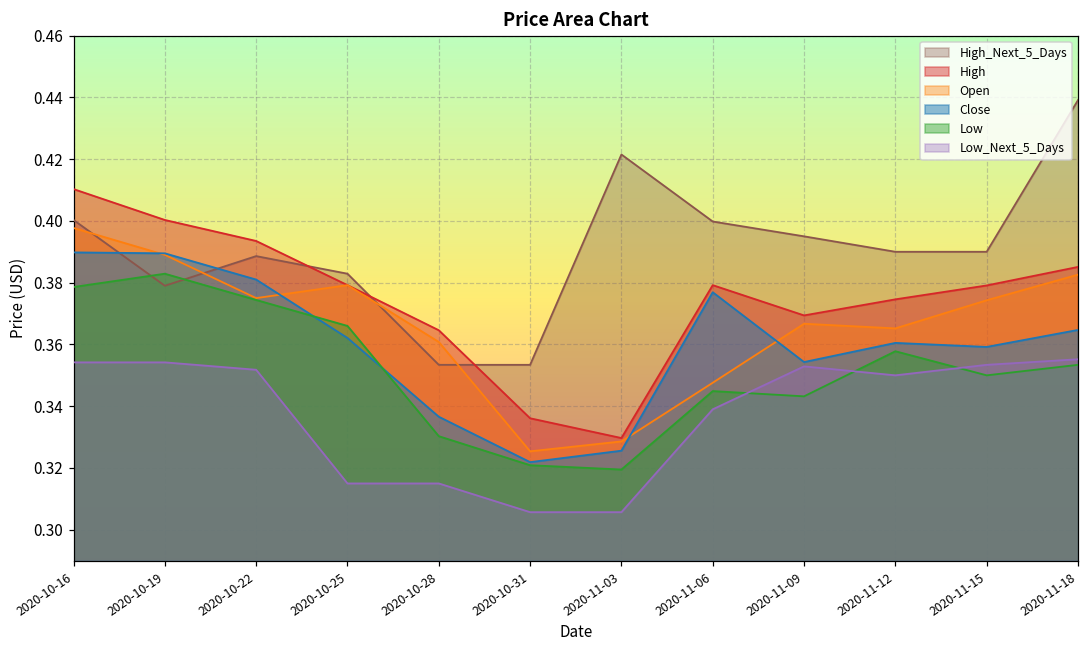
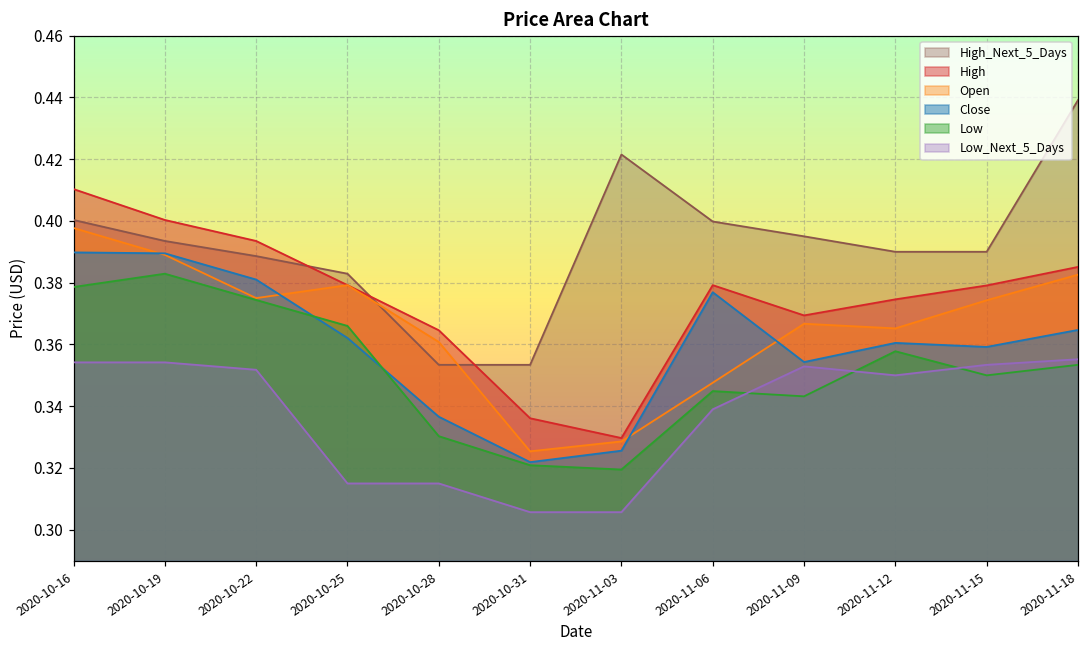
  {
    "High_Next_5_Days": {
      "2020-10-16": 0.400,
-     "2020-10-19": 0.379,
+     "2020-10-19": 0.394,
      "2020-10-22": 0.389,
      "2020-10-25": 0.383,
      "2020-10-28": 0.353,
      "2020-10-31": 0.353,
      "2020-11-03": 0.422,
      "2020-11-06": 0.400,
      "2020-11-09": 0.395,
      "2020-11-12": 0.390,
      "2020-11-15": 0.390,
      "2020-11-18": 0.439
    },
    "High": {
      "2020-10-16": 0.410,
      "2020-10-19": 0.400,
      "2020-10-22": 0.394,
      "2020-10-28": 0.365,
      "2020-10-31": 0.336,
      "2020-11-03": 0.330,
      "2020-11-06": 0.379,
      "2020-11-09": 0.369,
      "2020-11-12": 0.375,
      "2020-11-15": 0.379,
      "2020-11-18": 0.385
    },
    "Open": {
      "2020-10-16": 0.398,
      "2020-10-28": 0.361,
      "2020-10-31": 0.325,
      "2020-11-03": 0.329,
      "2020-11-06": 0.348,
      "2020-11-09": 0.367,
      "2020-11-12": 0.365,
      "2020-11-15": 0.374,
      "2020-11-18": 0.383
    },
    "Close": {
      "2020-10-16": 0.390,
      "2020-10-22": 0.381,
      "2020-10-25": 0.362,
      "2020-10-28": 0.337,
      "2020-10-31": 0.322,
      "2020-11-03": 0.326,
      "2020-11-06": 0.377,
      "2020-11-09": 0.354,
      "2020-11-12": 0.361,
      "2020-11-15": 0.359,
      "2020-11-18": 0.365
    },
    "Low": {
      "2020-10-16": 0.379,
      "2020-10-19": 0.383,
      "2020-10-25": 0.366,
      "2020-10-28": 0.330,
      "2020-10-31": 0.321,
      "2020-11-03": 0.320,
      "2020-11-06": 0.345,
      "2020-11-09": 0.343,
      "2020-11-12": 0.358,
      "2020-11-15": 0.350,
      "2020-11-18": 0.353
    },
    "Low_Next_5_Days": {
      "2020-10-16": 0.354,
      "2020-10-19": 0.354,
      "2020-10-22": 0.352,
      "2020-10-25": 0.315,
      "2020-10-28": 0.315,
      "2020-10-31": 0.306,
      "2020-11-03": 0.306,
      "2020-11-06": 0.339,
      "2020-11-09": 0.353,
      "2020-11-12": 0.350,
      "2020-11-15": 0.353,
      "2020-11-18": 0.355
    }
  }
